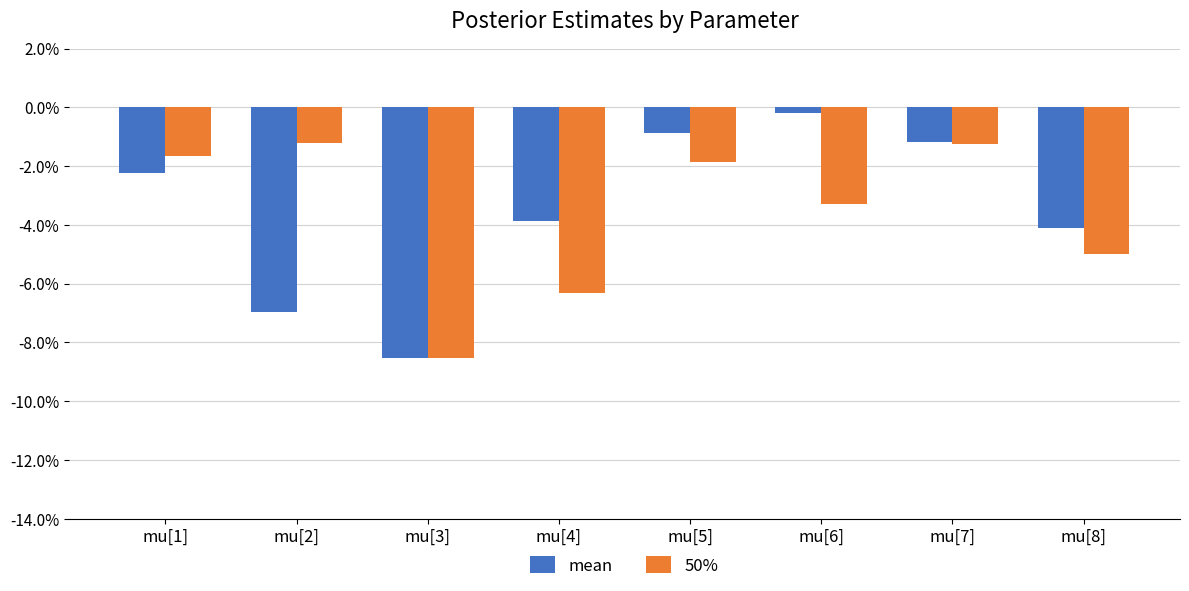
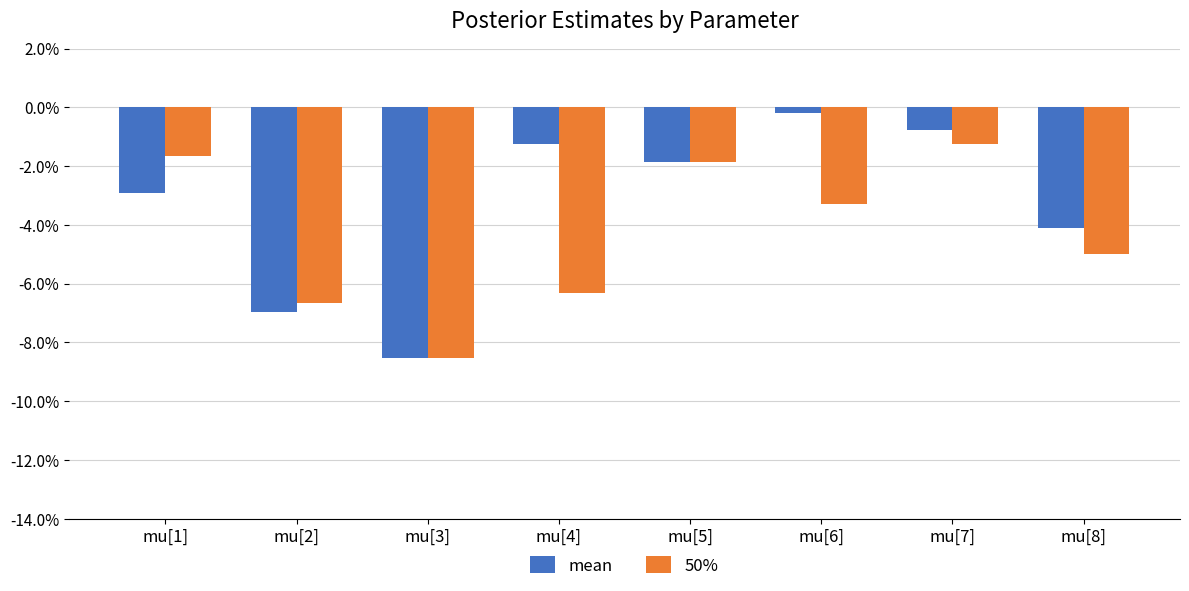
  {
    "mean": {
-     "mu[1]": "-2.2%",
+     "mu[1]": "-2.9%",
      "mu[2]": "-7.0%",
      "mu[3]": "-8.5%",
-     "mu[4]": "-3.9%",
-     "mu[5]": "-0.9%",
+     "mu[4]": "-1.2%",
+     "mu[5]": "-1.9%",
      "mu[6]": "-0.2%",
-     "mu[7]": "-1.2%",
+     "mu[7]": "-0.8%",
      "mu[8]": "-4.1%"
    },
    "50%": {
      "mu[1]": "-1.6%",
-     "mu[2]": "-1.2%",
+     "mu[2]": "-6.7%",
      "mu[3]": "-8.5%",
      "mu[4]": "-6.3%",
      "mu[5]": "-1.9%",
      "mu[6]": "-3.3%",
      "mu[7]": "-1.2%",
      "mu[8]": "-5.0%"
    }
  }
